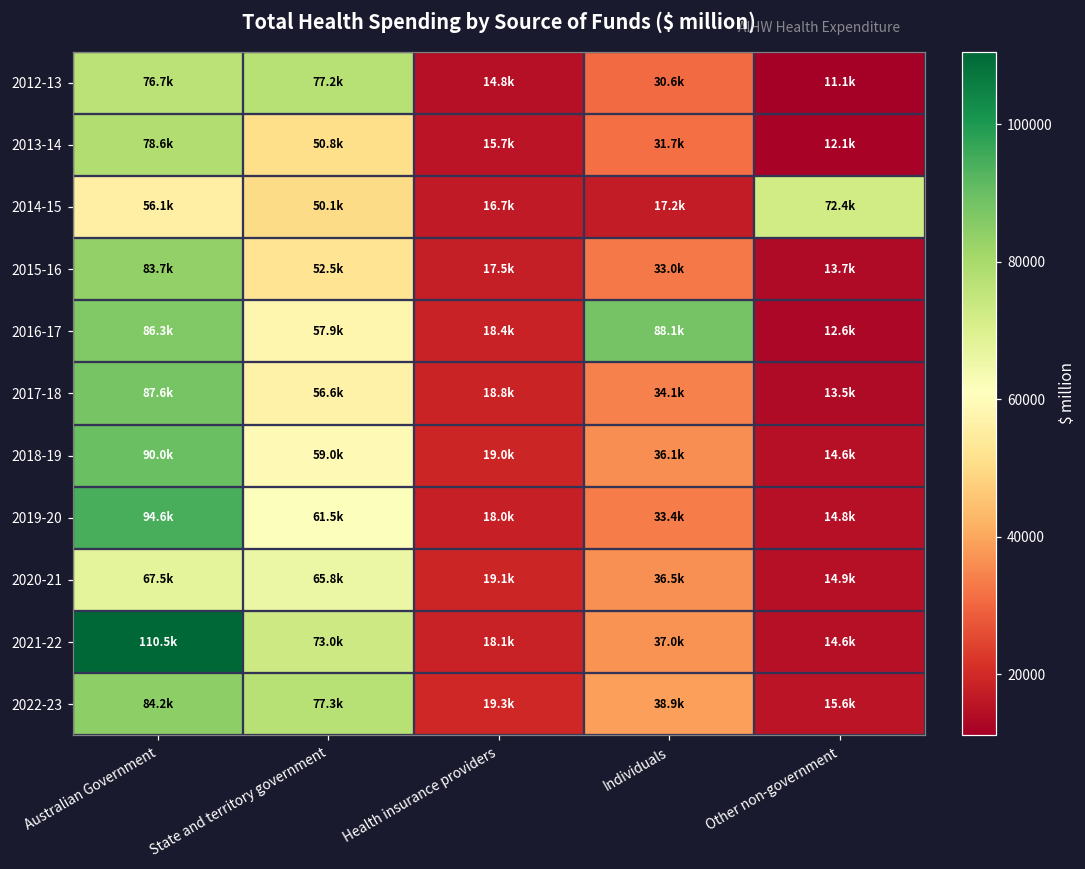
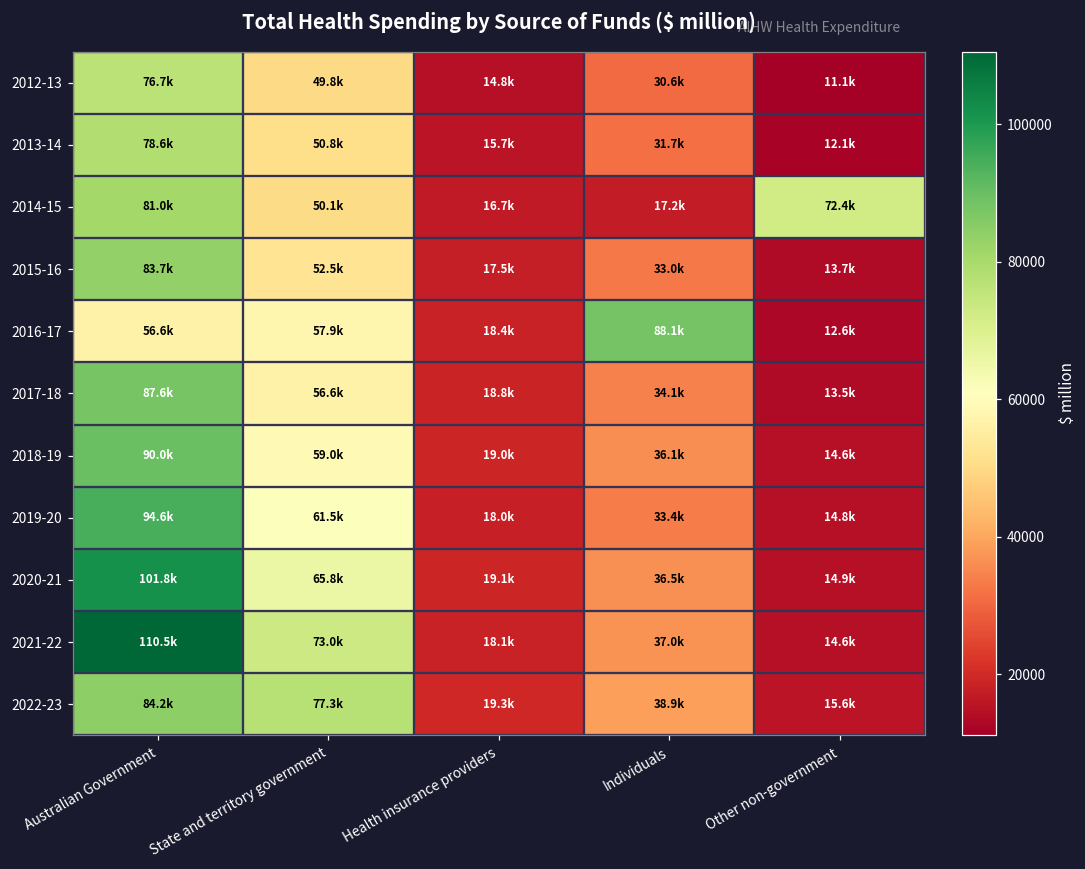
  {
    "2012-13": {
      "Australian Government": "76.7k",
-     "State and territory government": "77.2k",
+     "State and territory government": "49.8k",
      "Health insurance providers": "14.8k",
      "Individuals": "30.6k",
      "Other non-government": "11.1k"
    },
    "2013-14": {
      "Australian Government": "78.6k",
      "State and territory government": "50.8k",
      "Health insurance providers": "15.7k",
      "Individuals": "31.7k",
      "Other non-government": "12.1k"
    },
    "2014-15": {
-     "Australian Government": "56.1k",
+     "Australian Government": "81.0k",
      "State and territory government": "50.1k",
      "Health insurance providers": "16.7k",
      "Individuals": "17.2k",
      "Other non-government": "72.4k"
    },
    "2015-16": {
      "Australian Government": "83.7k",
      "State and territory government": "52.5k",
      "Health insurance providers": "17.5k",
      "Individuals": "33.0k",
      "Other non-government": "13.7k"
    },
    "2016-17": {
-     "Australian Government": "86.3k",
+     "Australian Government": "56.6k",
      "State and territory government": "57.9k",
      "Health insurance providers": "18.4k",
      "Individuals": "88.1k",
      "Other non-government": "12.6k"
    },
    "2017-18": {
      "Australian Government": "87.6k",
      "State and territory government": "56.6k",
      "Health insurance providers": "18.8k",
      "Individuals": "34.1k",
      "Other non-government": "13.5k"
    },
    "2018-19": {
      "Australian Government": "90.0k",
      "State and territory government": "59.0k",
      "Health insurance providers": "19.0k",
      "Individuals": "36.1k",
      "Other non-government": "14.6k"
    },
    "2019-20": {
      "Australian Government": "94.6k",
      "State and territory government": "61.5k",
      "Health insurance providers": "18.0k",
      "Individuals": "33.4k",
      "Other non-government": "14.8k"
    },
    "2020-21": {
-     "Australian Government": "67.5k",
+     "Australian Government": "101.8k",
      "State and territory government": "65.8k",
      "Health insurance providers": "19.1k",
      "Individuals": "36.5k",
      "Other non-government": "14.9k"
    },
    "2021-22": {
      "Australian Government": "110.5k",
      "State and territory government": "73.0k",
      "Health insurance providers": "18.1k",
      "Individuals": "37.0k",
      "Other non-government": "14.6k"
    },
    "2022-23": {
      "Australian Government": "84.2k",
      "State and territory government": "77.3k",
      "Health insurance providers": "19.3k",
      "Individuals": "38.9k",
      "Other non-government": "15.6k"
    }
  }
